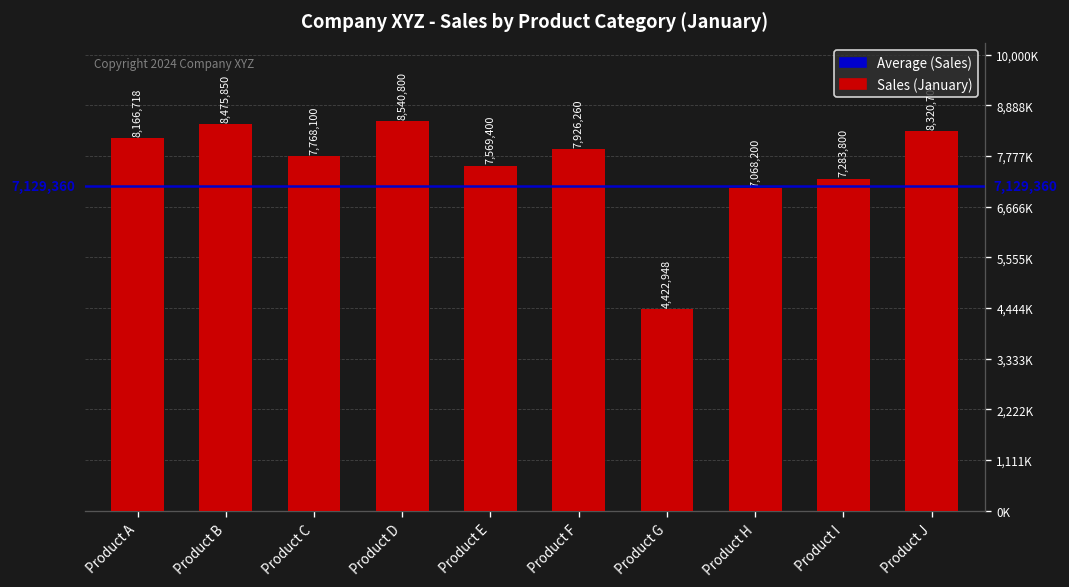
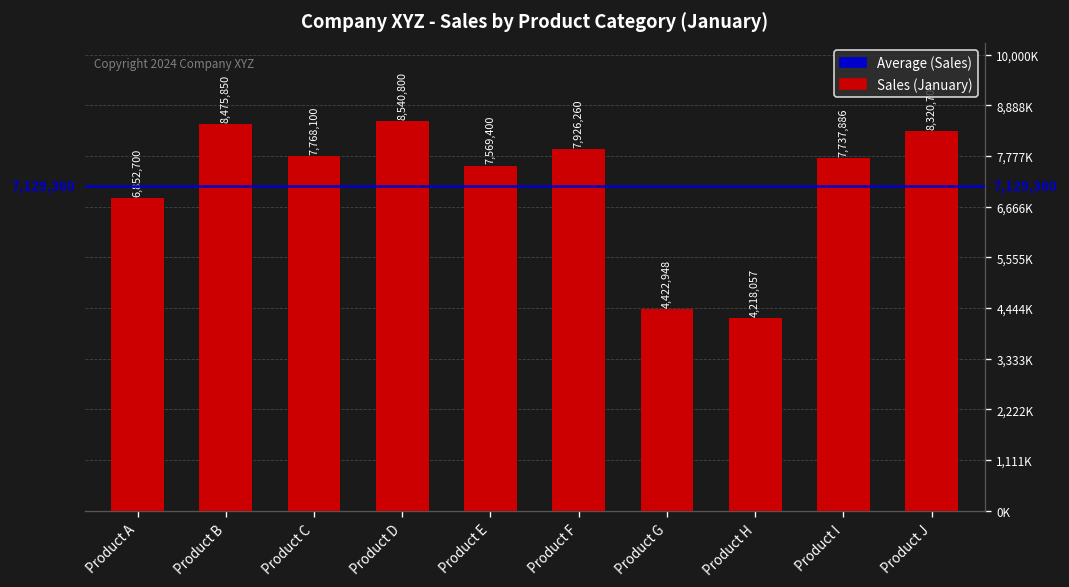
  {
-   "Product A": "8,166,718",
+   "Product A": "6,852,700",
    "Product B": "8,475,850",
    "Product C": "7,768,100",
    "Product D": "8,540,800",
    "Product E": "7,569,400",
    "Product F": "7,926,260",
    "Product G": "4,422,948",
-   "Product H": "7,068,200",
-   "Product I": "7,283,800"
+   "Product H": "4,218,057",
+   "Product I": "7,737,886"
  }
